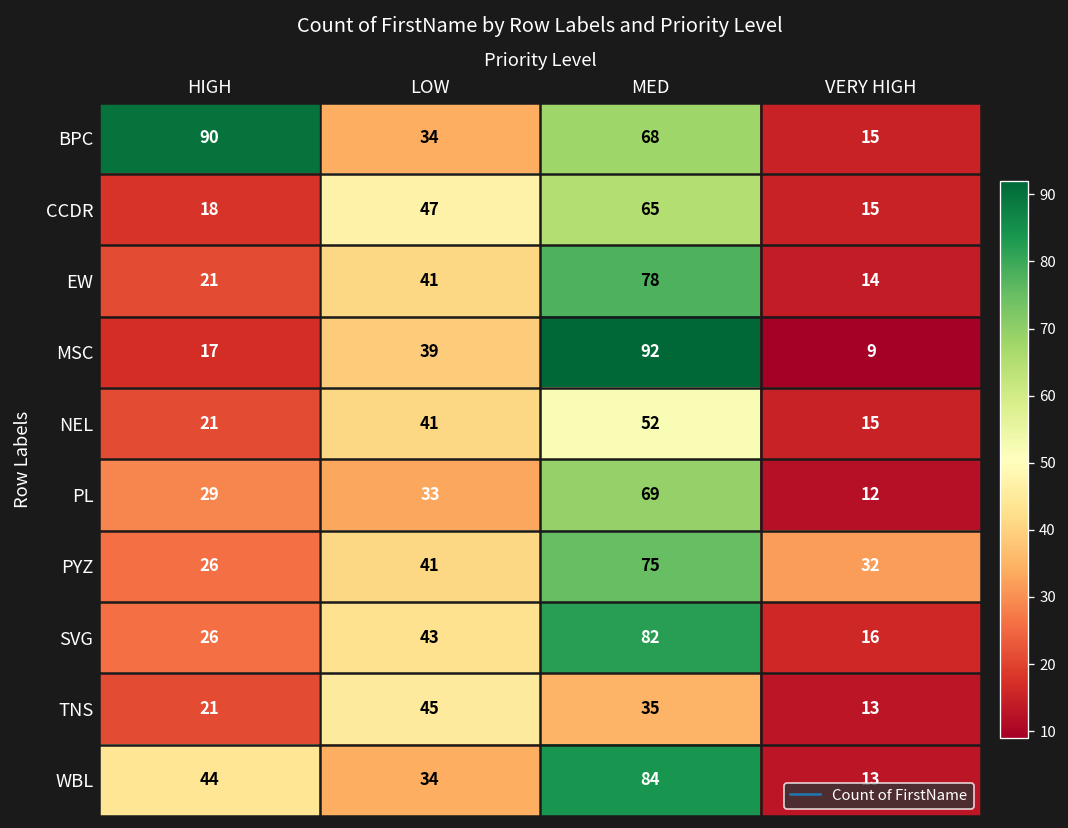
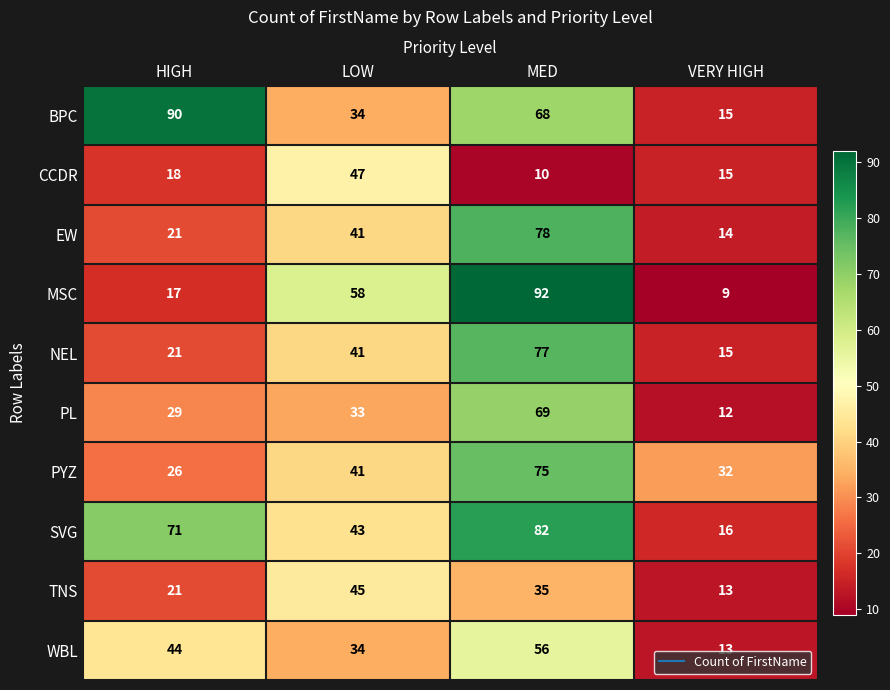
  {
    "BPC": {
      "HIGH": 90,
      "LOW": 34,
      "MED": 68,
      "VERY HIGH": 15
    },
    "CCDR": {
      "HIGH": 18,
      "LOW": 47,
-     "MED": 65,
+     "MED": 10,
      "VERY HIGH": 15
    },
    "EW": {
      "HIGH": 21,
      "LOW": 41,
      "MED": 78,
      "VERY HIGH": 14
    },
    "MSC": {
      "HIGH": 17,
-     "LOW": 39,
+     "LOW": 58,
      "MED": 92,
      "VERY HIGH": 9
    },
    "NEL": {
      "HIGH": 21,
      "LOW": 41,
-     "MED": 52,
+     "MED": 77,
      "VERY HIGH": 15
    },
    "PL": {
      "HIGH": 29,
      "LOW": 33,
      "MED": 69,
      "VERY HIGH": 12
    },
    "PYZ": {
      "HIGH": 26,
      "LOW": 41,
      "MED": 75,
      "VERY HIGH": 32
    },
    "SVG": {
-     "HIGH": 26,
+     "HIGH": 71,
      "LOW": 43,
      "MED": 82,
      "VERY HIGH": 16
    },
    "TNS": {
      "HIGH": 21,
      "LOW": 45,
      "MED": 35,
      "VERY HIGH": 13
    },
    "WBL": {
      "HIGH": 44,
      "LOW": 34,
-     "MED": 84
+     "MED": 56
    }
  }
